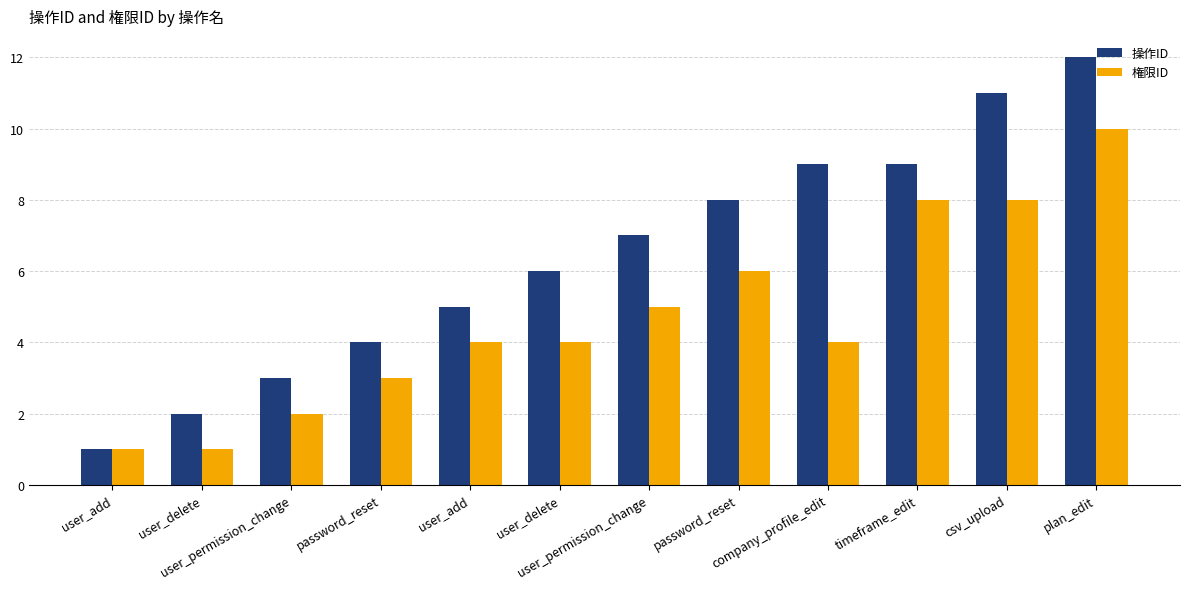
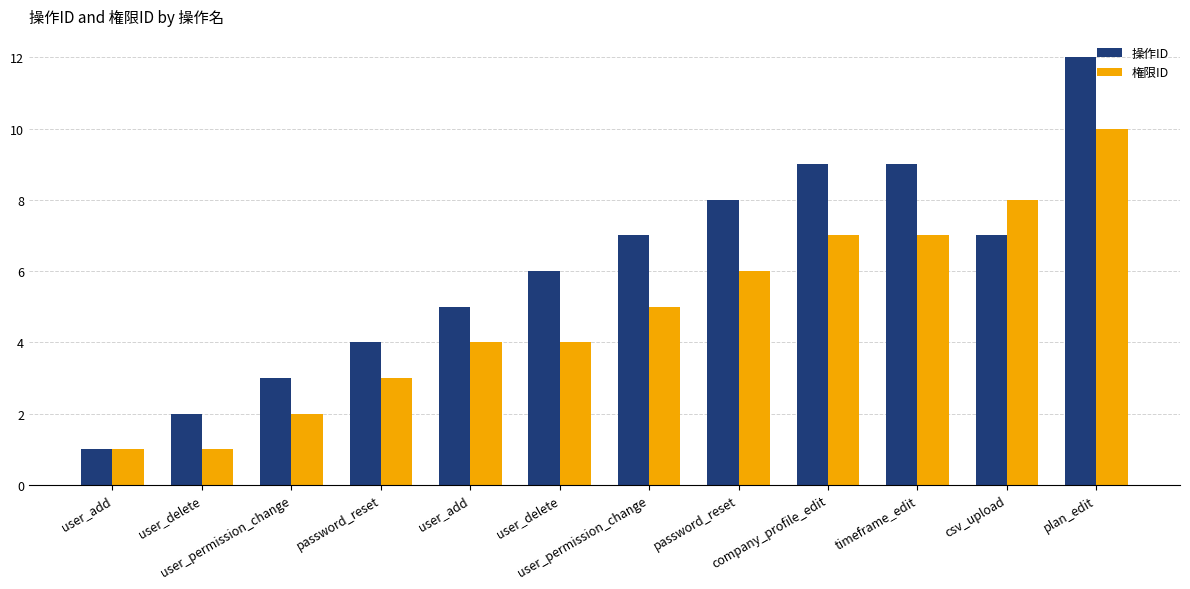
  {
    "操作ID": {
      "company_profile_edit": 9,
      "timeframe_edit": 9,
-     "csv_upload": 11,
+     "csv_upload": 7,
      "plan_edit": 12
    },
    "権限ID": {
-     "company_profile_edit": 4,
-     "timeframe_edit": 8,
+     "company_profile_edit": 7,
+     "timeframe_edit": 7,
      "csv_upload": 8,
      "plan_edit": 10
    }
  }
